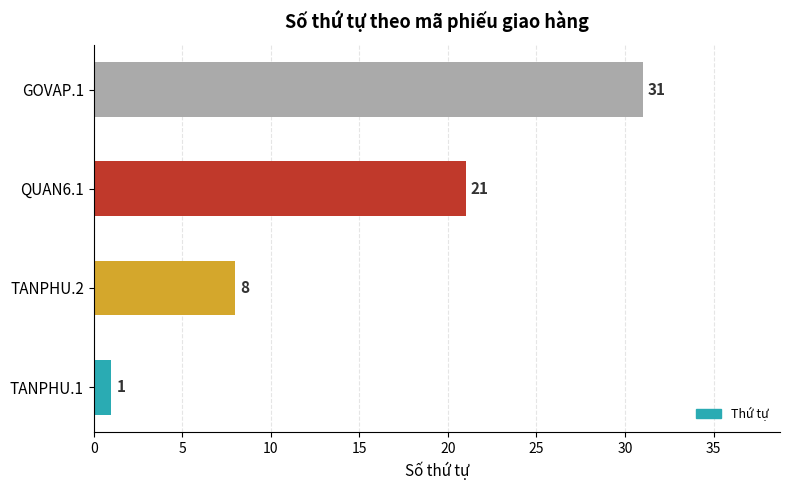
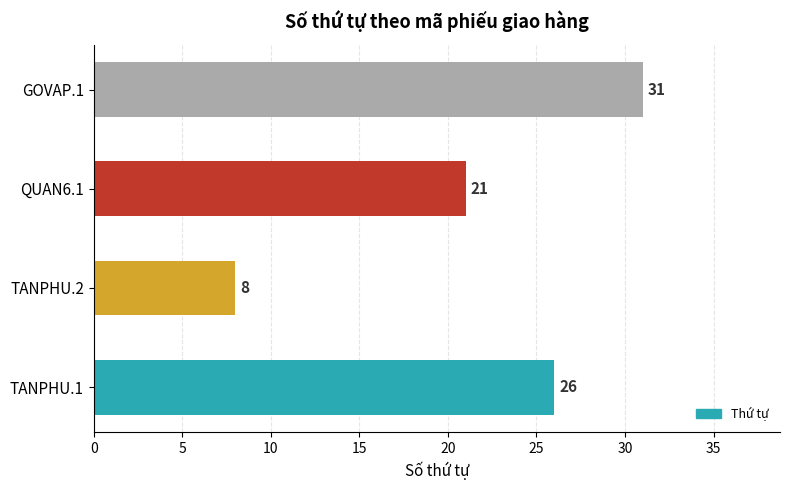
  {
    "GOVAP.1": 31,
    "QUAN6.1": 21,
    "TANPHU.2": 8,
-   "TANPHU.1": 1
+   "TANPHU.1": 26
  }
